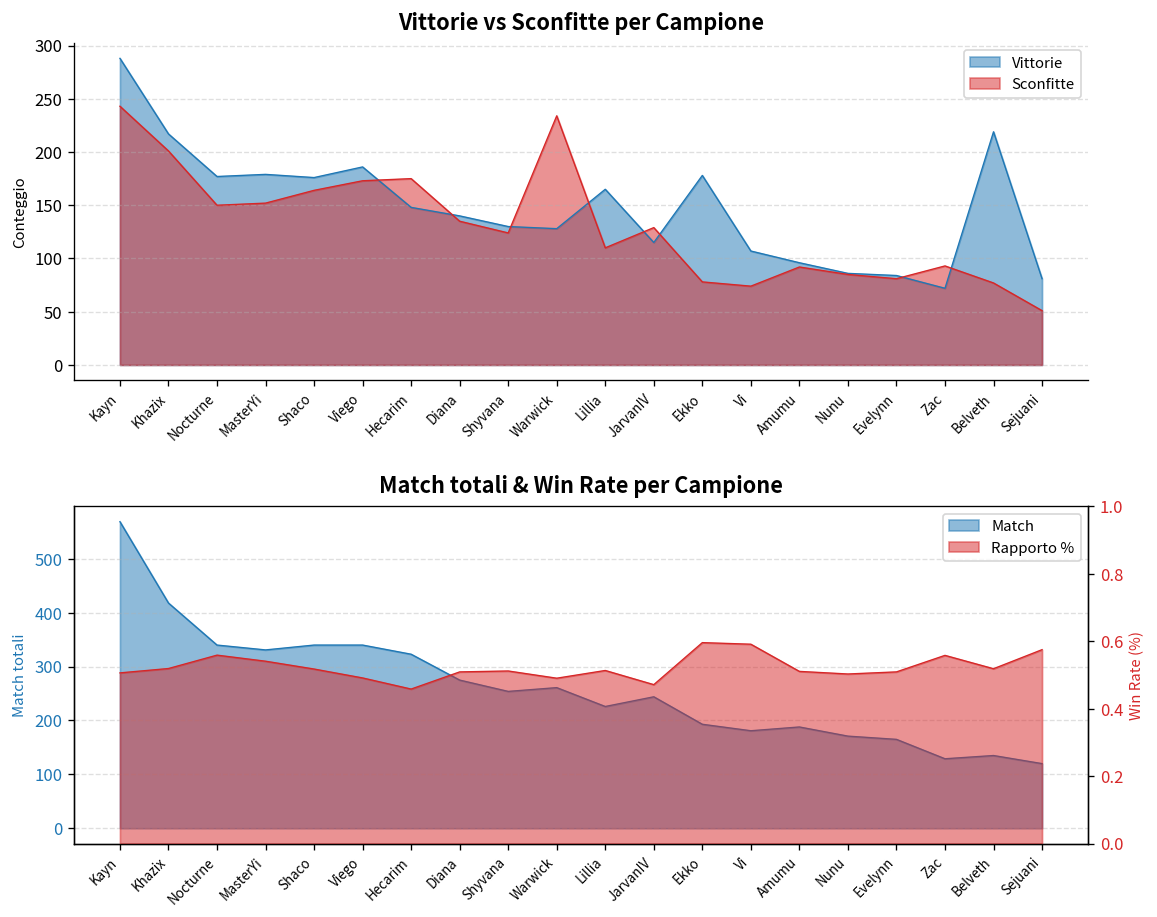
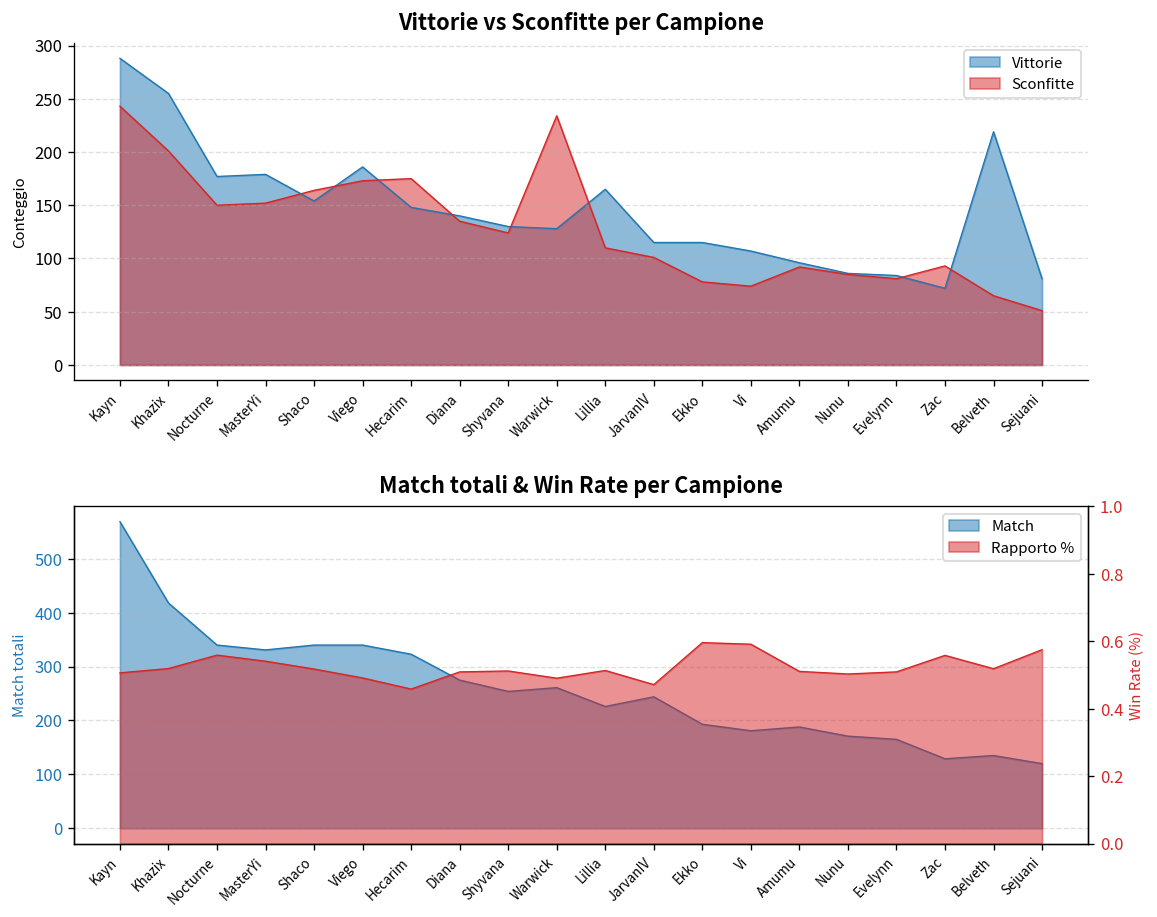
  {
    "Vittorie vs Sconfitte per Campione": {
      "Vittorie": {
        "Kayn": 290,
-       "Khazix": 220,
+       "Khazix": 260,
        "Nocturne": 180,
        "MasterYi": 180,
-       "Shaco": 180,
+       "Shaco": 150,
        "Viego": 190,
        "Hecarim": 150,
        "Diana": 140,
        "Shyvana": 130,
        "Warwick": 130,
        "Lillia": 170,
        "JarvanIV": 120,
-       "Ekko": 180,
+       "Ekko": 120,
        "Vi": 110,
        "Amumu": 100,
        "Evelynn": 80,
        "Zac": 70,
        "Belveth": 220,
        "Sejuani": 80
      },
      "Sconfitte": {
        "Kayn": 240,
        "Khazix": 200,
        "Nocturne": 150,
        "MasterYi": 150,
        "Shaco": 160,
        "Viego": 170,
        "Hecarim": 180,
        "Diana": 140,
        "Shyvana": 120,
        "Warwick": 230,
        "Lillia": 110,
-       "JarvanIV": 130,
+       "JarvanIV": 100,
        "Ekko": 80,
        "Vi": 70,
        "Amumu": 90,
        "Evelynn": 80,
        "Zac": 90,
-       "Belveth": 80,
+       "Belveth": 70,
        "Sejuani": 50
      }
    }
  }
